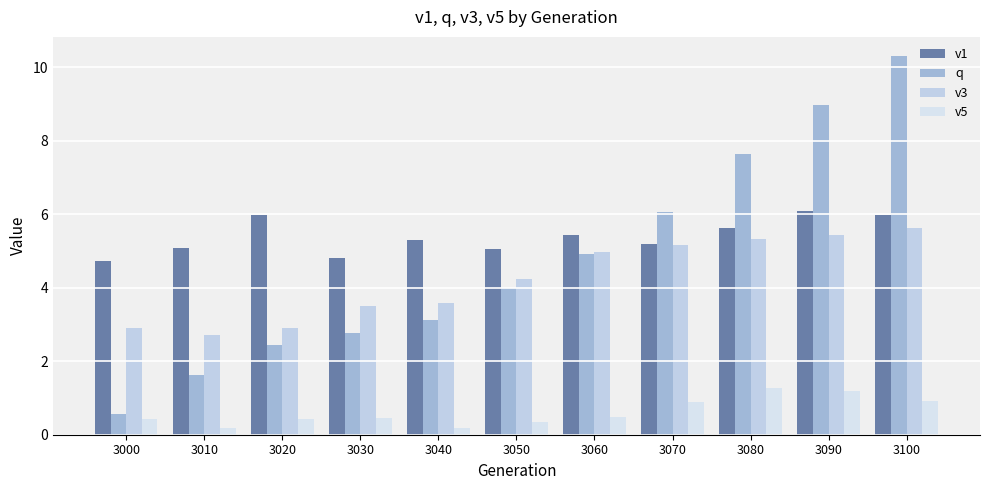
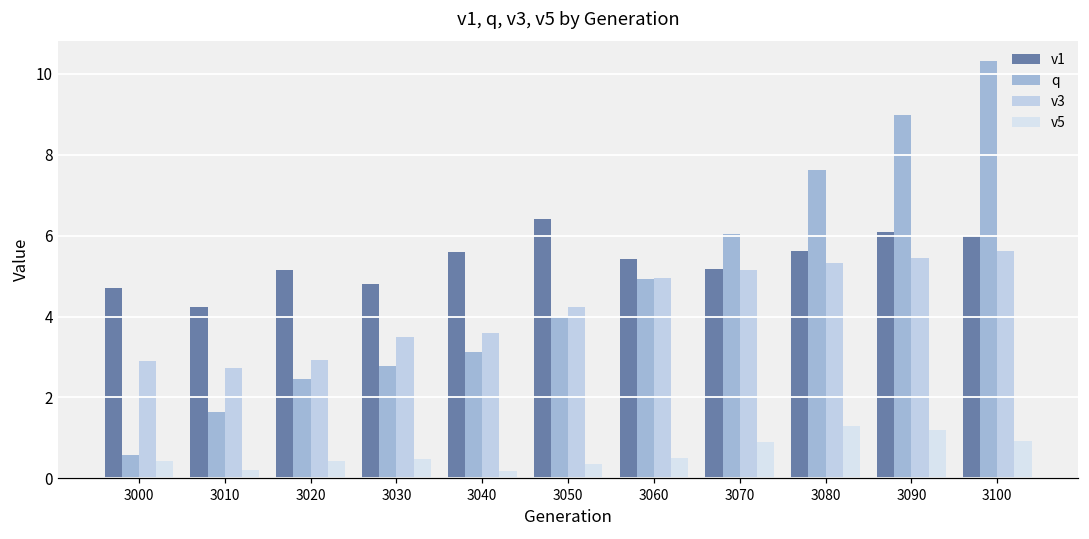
  {
    "v1": {
      "3000": 4.7,
-     "3010": 5.1,
-     "3020": 6.0,
+     "3010": 4.2,
+     "3020": 5.1,
      "3030": 4.8,
-     "3040": 5.3,
-     "3050": 5.0,
+     "3040": 5.6,
+     "3050": 6.4,
      "3060": 5.4,
      "3070": 5.2,
      "3080": 5.6,
      "3090": 6.1,
      "3100": 6.0
    }
  }
